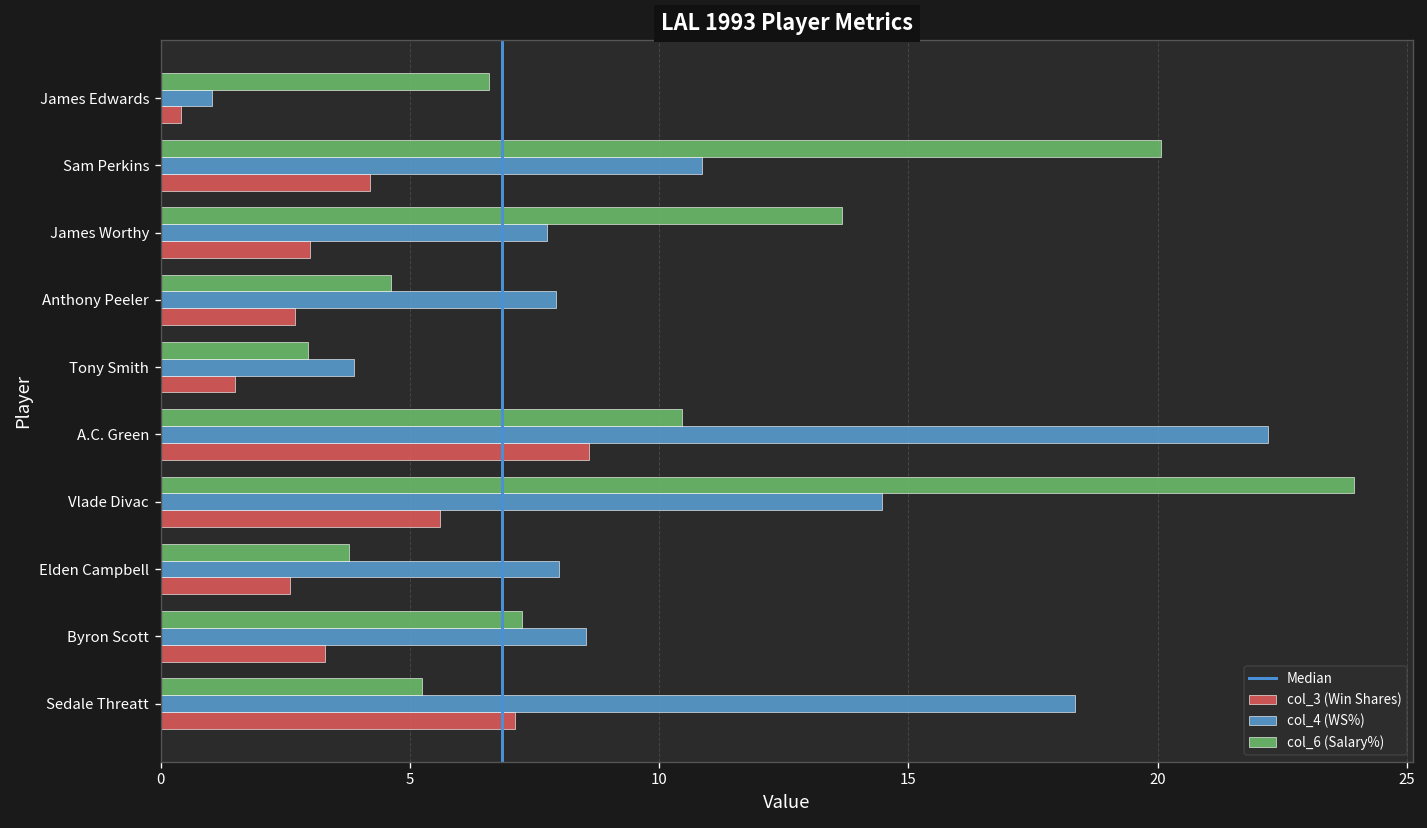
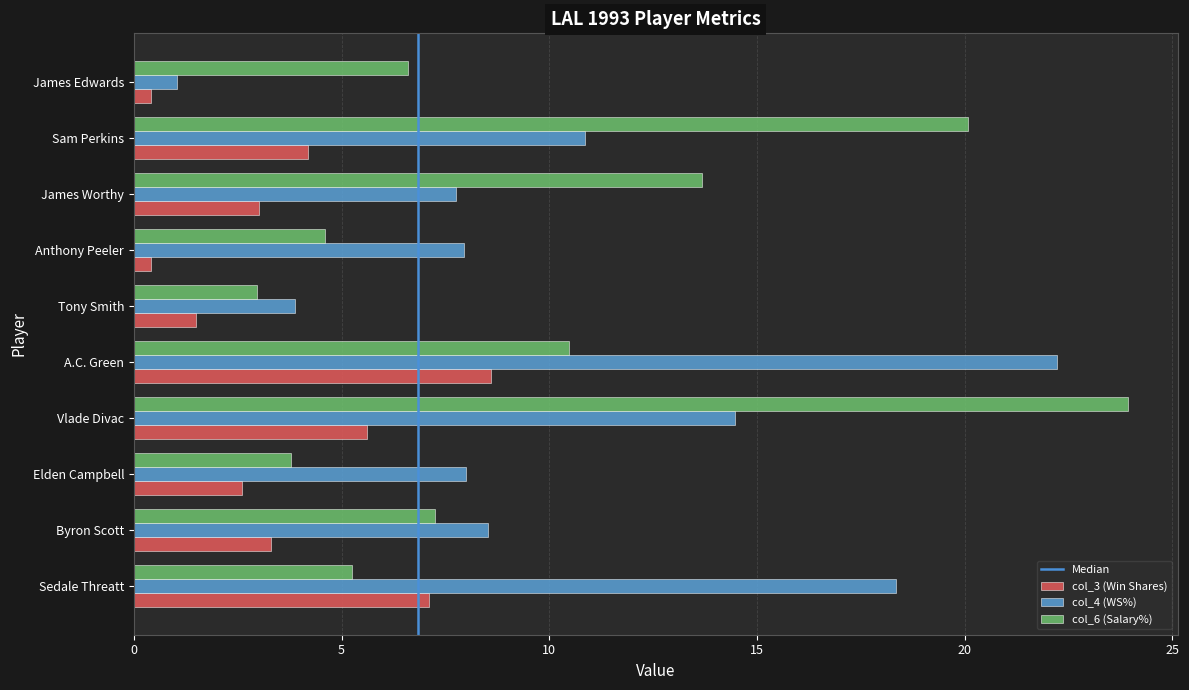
  {
    "col_3 (Win Shares)": {
      "James Edwards": 0.4,
      "Sam Perkins": 4.2,
      "James Worthy": 3.0,
-     "Anthony Peeler": 2.7,
+     "Anthony Peeler": 0.4,
      "Tony Smith": 1.5,
      "A.C. Green": 8.6,
      "Vlade Divac": 5.6,
      "Elden Campbell": 2.6,
      "Byron Scott": 3.3,
      "Sedale Threatt": 7.1
    },
    "col_4 (WS%)": {
      "James Edwards": 1.0,
      "Sam Perkins": 10.9,
      "James Worthy": 7.8,
      "Anthony Peeler": 7.9,
      "Tony Smith": 3.9,
      "A.C. Green": 22.2,
      "Vlade Divac": 14.5,
      "Elden Campbell": 8.0,
      "Byron Scott": 8.5,
      "Sedale Threatt": 18.3
    },
    "col_6 (Salary%)": {
      "James Edwards": 6.6,
      "Sam Perkins": 20.1,
      "James Worthy": 13.7,
      "Anthony Peeler": 4.6,
      "Tony Smith": 3.0,
      "A.C. Green": 10.5,
      "Vlade Divac": 23.9,
      "Elden Campbell": 3.8,
      "Byron Scott": 7.2,
      "Sedale Threatt": 5.2
    }
  }
